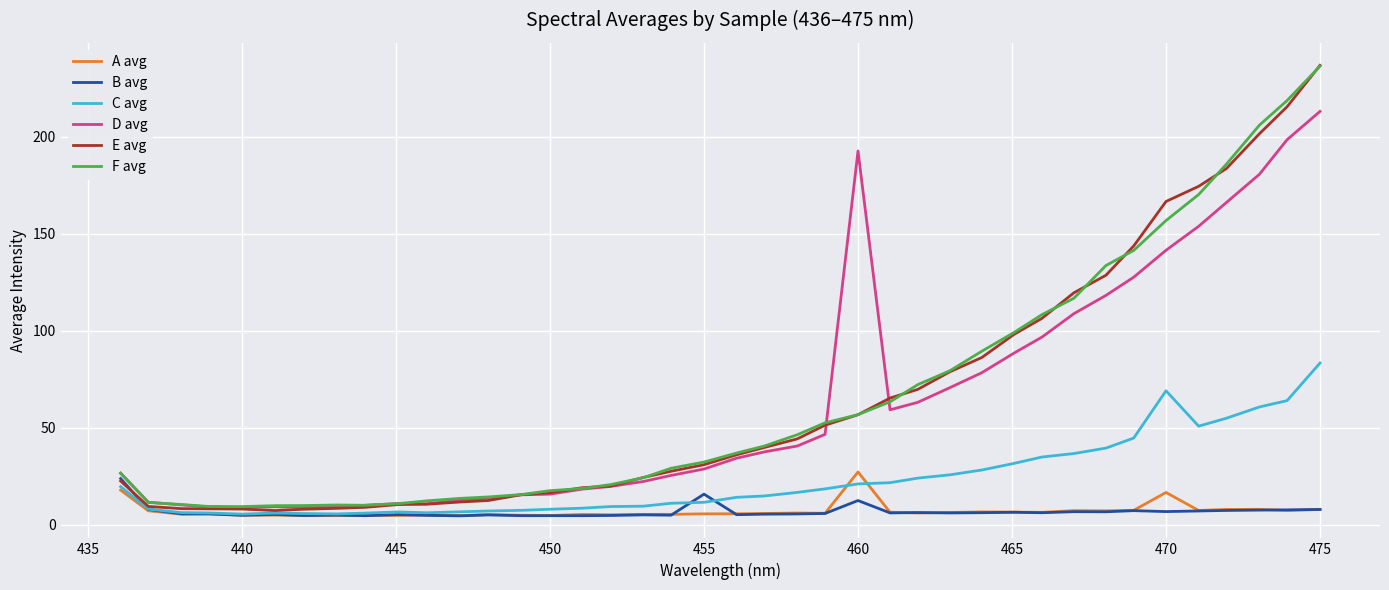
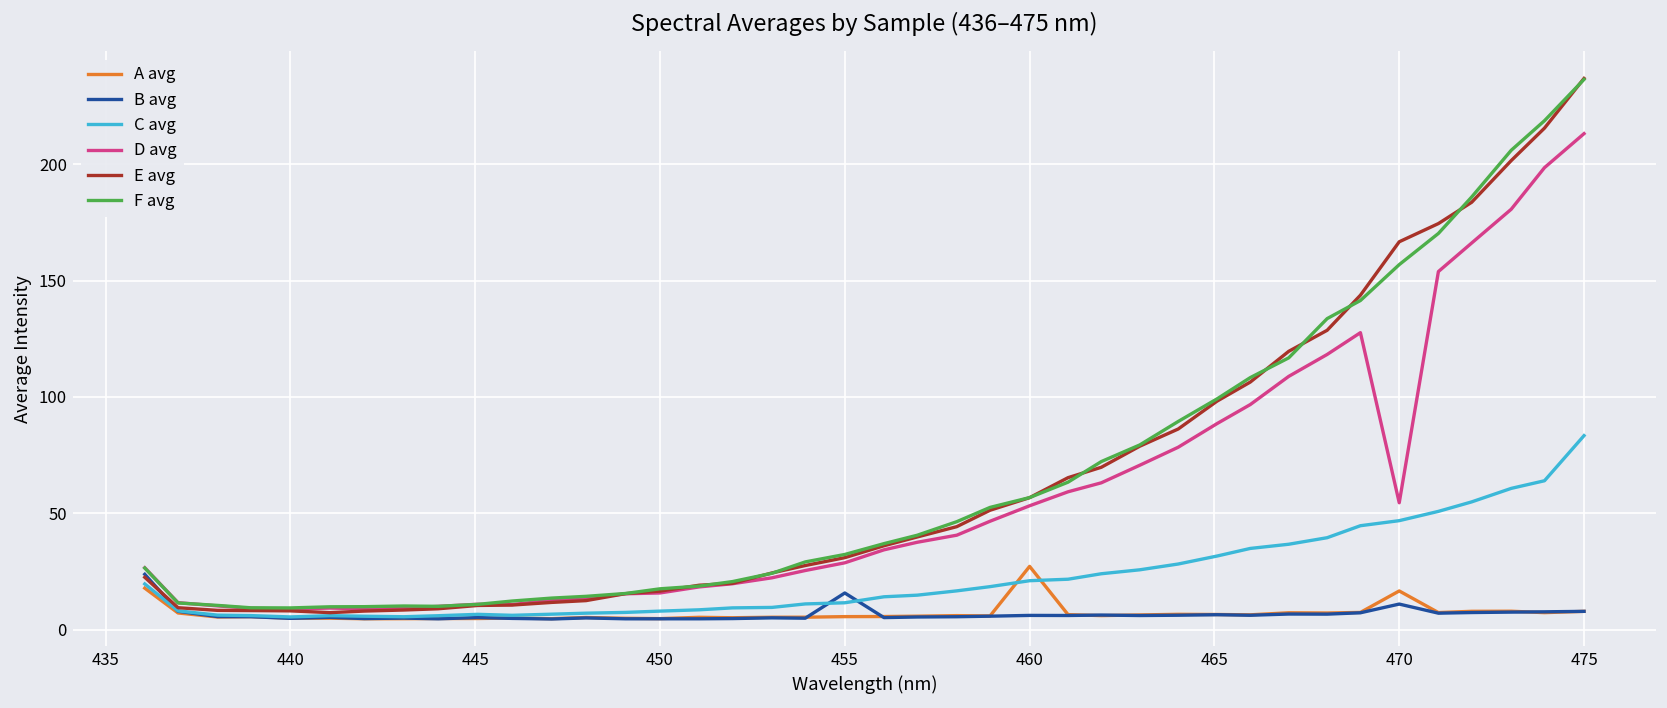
  {
    "A avg": {
      "455": 6,
      "460": 27,
      "470": 17
    },
    "B avg": {
      "455": 16,
-     "460": 12,
-     "470": 7
+     "460": 6,
+     "470": 11
    },
    "C avg": {
      "450": 8,
      "455": 12,
      "460": 21,
-     "470": 69,
+     "470": 47,
      "475": 83
    },
    "D avg": {
      "455": 29,
-     "460": 193,
-     "470": 142,
+     "460": 53,
+     "470": 55,
      "475": 213
    },
    "E avg": {
      "455": 31,
      "470": 167
    },
    "F avg": {
      "455": 32,
      "470": 157
    }
  }
